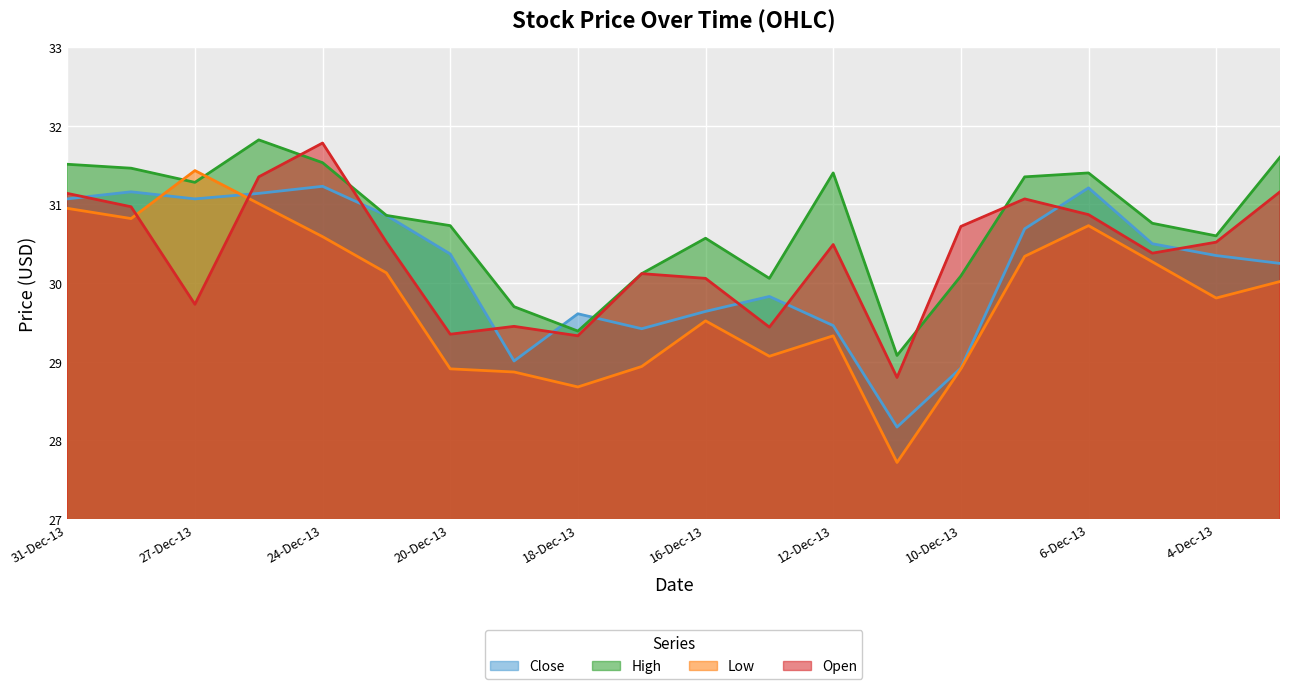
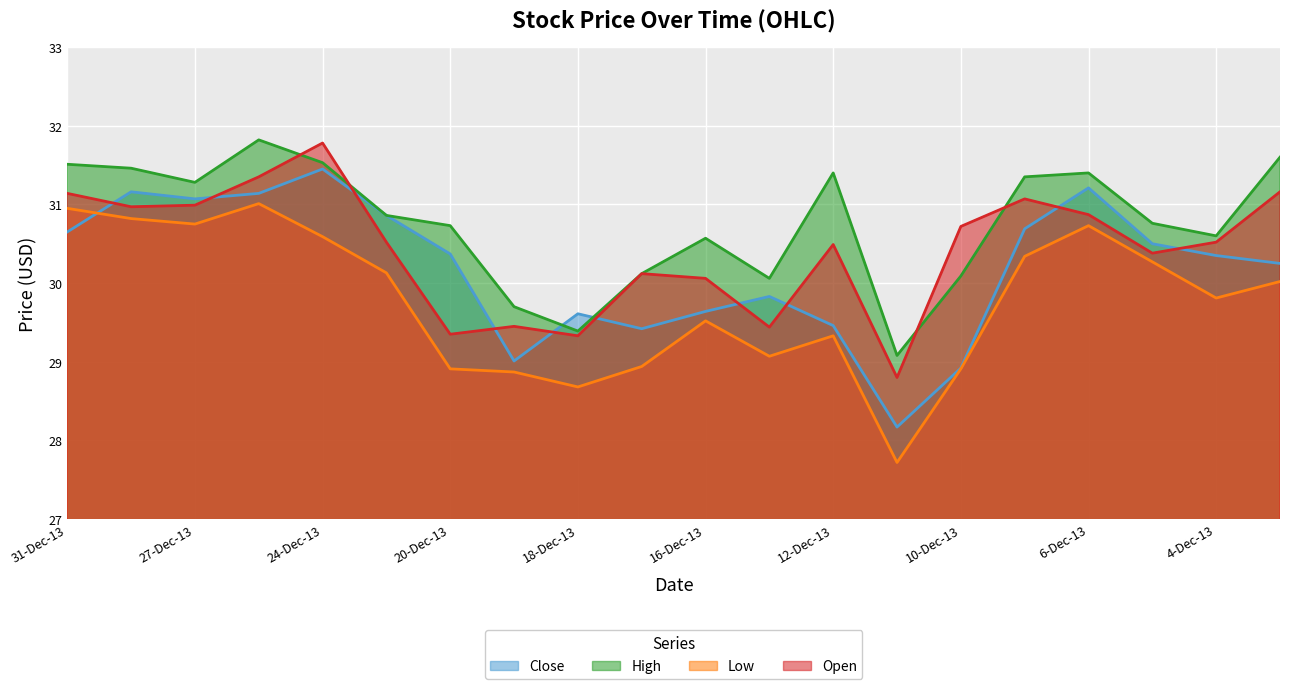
  {
    "Close": {
-     "31-Dec-13": 31.1,
+     "31-Dec-13": 30.7,
      "27-Dec-13": 31.1,
-     "24-Dec-13": 31.2,
+     "24-Dec-13": 31.5,
      "20-Dec-13": 30.4,
      "18-Dec-13": 29.6,
      "16-Dec-13": 29.6,
      "12-Dec-13": 29.5,
      "6-Dec-13": 31.2,
      "4-Dec-13": 30.4
    },
    "High": {
      "31-Dec-13": 31.5,
      "27-Dec-13": 31.3,
      "24-Dec-13": 31.5,
      "20-Dec-13": 30.7,
      "18-Dec-13": 29.4,
      "16-Dec-13": 30.6,
      "12-Dec-13": 31.4,
      "10-Dec-13": 30.1,
      "6-Dec-13": 31.4,
      "4-Dec-13": 30.6
    },
    "Low": {
      "31-Dec-13": 31.0,
-     "27-Dec-13": 31.4,
+     "27-Dec-13": 30.8,
      "24-Dec-13": 30.6,
      "20-Dec-13": 28.9,
      "18-Dec-13": 28.7,
      "16-Dec-13": 29.5,
      "12-Dec-13": 29.3,
      "6-Dec-13": 30.7,
      "4-Dec-13": 29.8
    },
    "Open": {
      "31-Dec-13": 31.1,
-     "27-Dec-13": 29.7,
+     "27-Dec-13": 31.0,
      "24-Dec-13": 31.8,
      "20-Dec-13": 29.4,
      "18-Dec-13": 29.3,
      "16-Dec-13": 30.1,
      "12-Dec-13": 30.5,
      "10-Dec-13": 30.7,
      "6-Dec-13": 30.9,
      "4-Dec-13": 30.5
    }
  }
